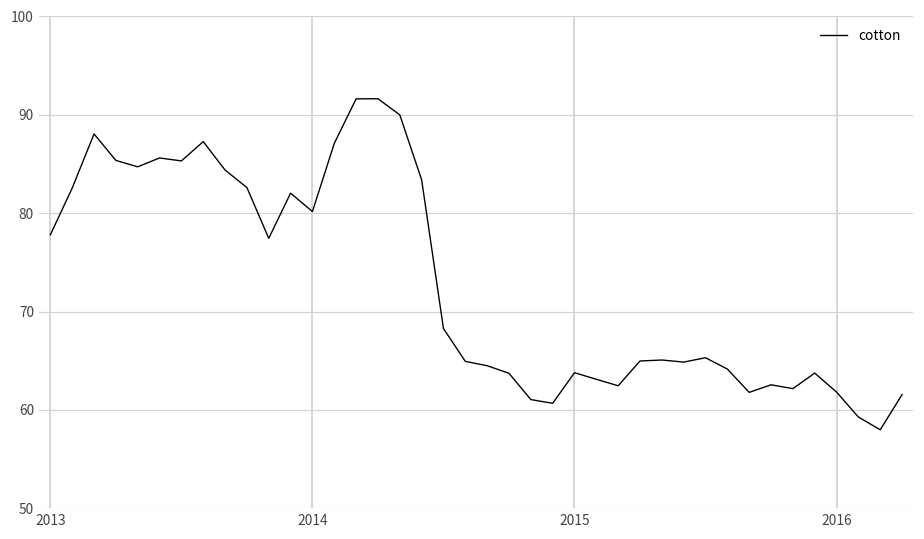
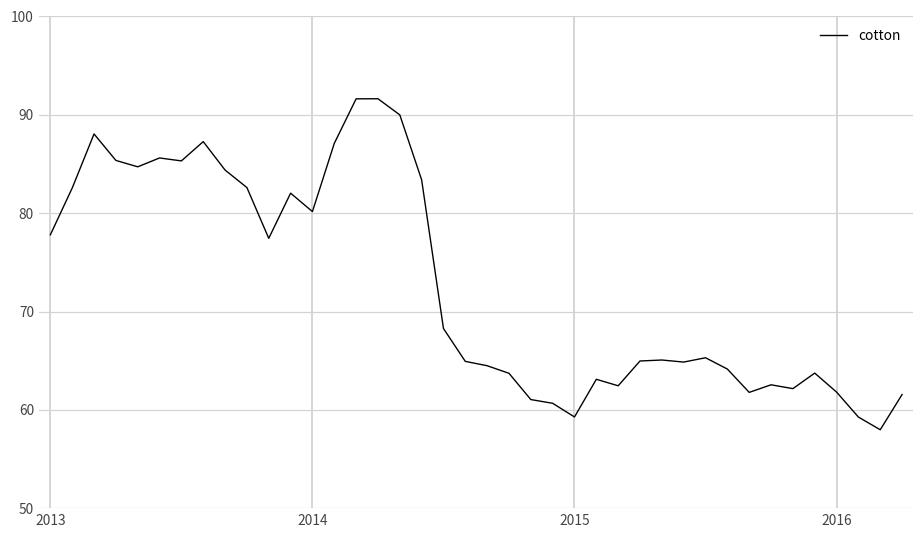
  {
    "2013": 78,
    "2014": 80,
-   "2015": 64,
+   "2015": 59,
    "2016": 62
  }
